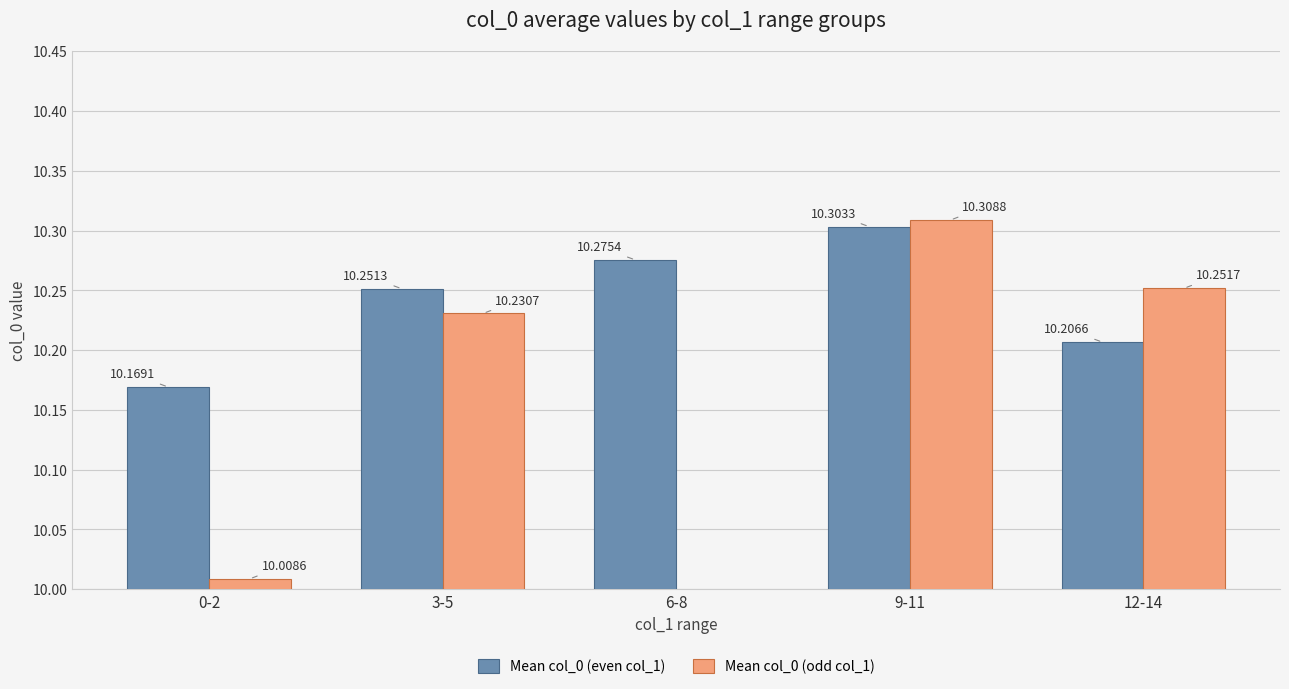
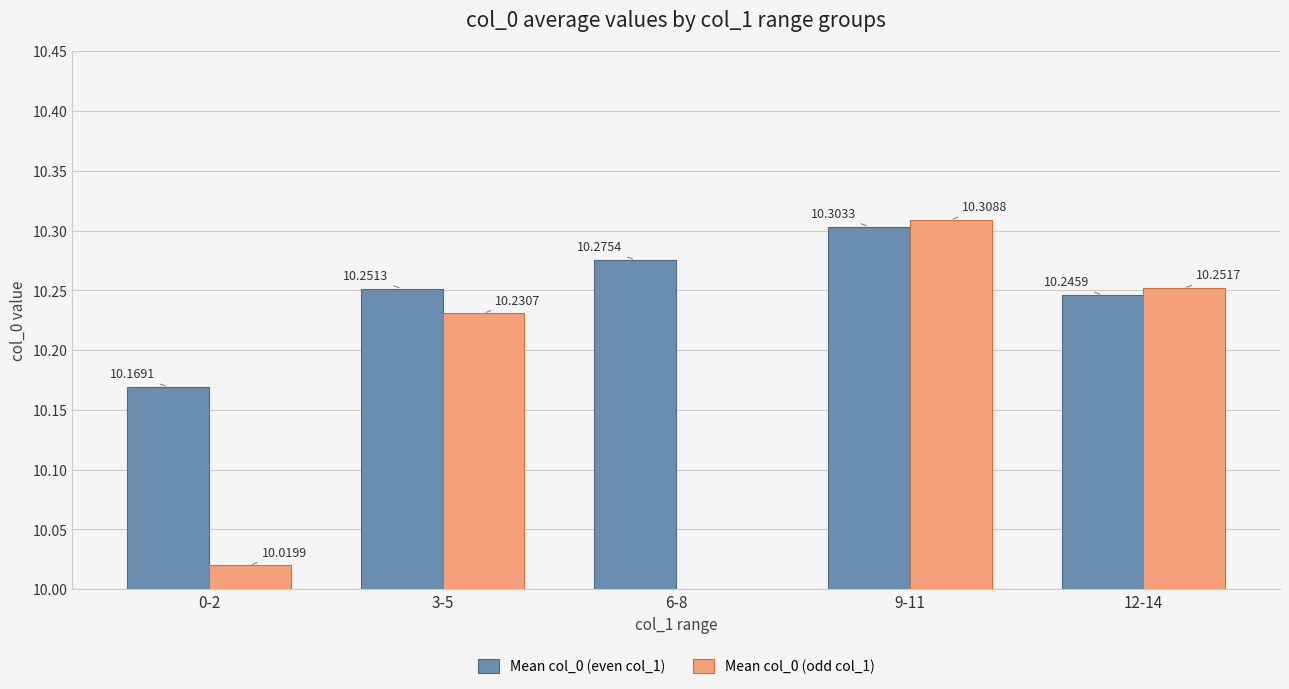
  {
    "Mean col_0 (even col_1)": {
      "0-2": 10.1691,
      "3-5": 10.2513,
      "6-8": 10.2754,
      "9-11": 10.3033,
-     "12-14": 10.2066
+     "12-14": 10.2459
    },
    "Mean col_0 (odd col_1)": {
-     "0-2": 10.0086,
+     "0-2": 10.0199,
      "3-5": 10.2307,
      "9-11": 10.3088,
      "12-14": 10.2517
    }
  }
